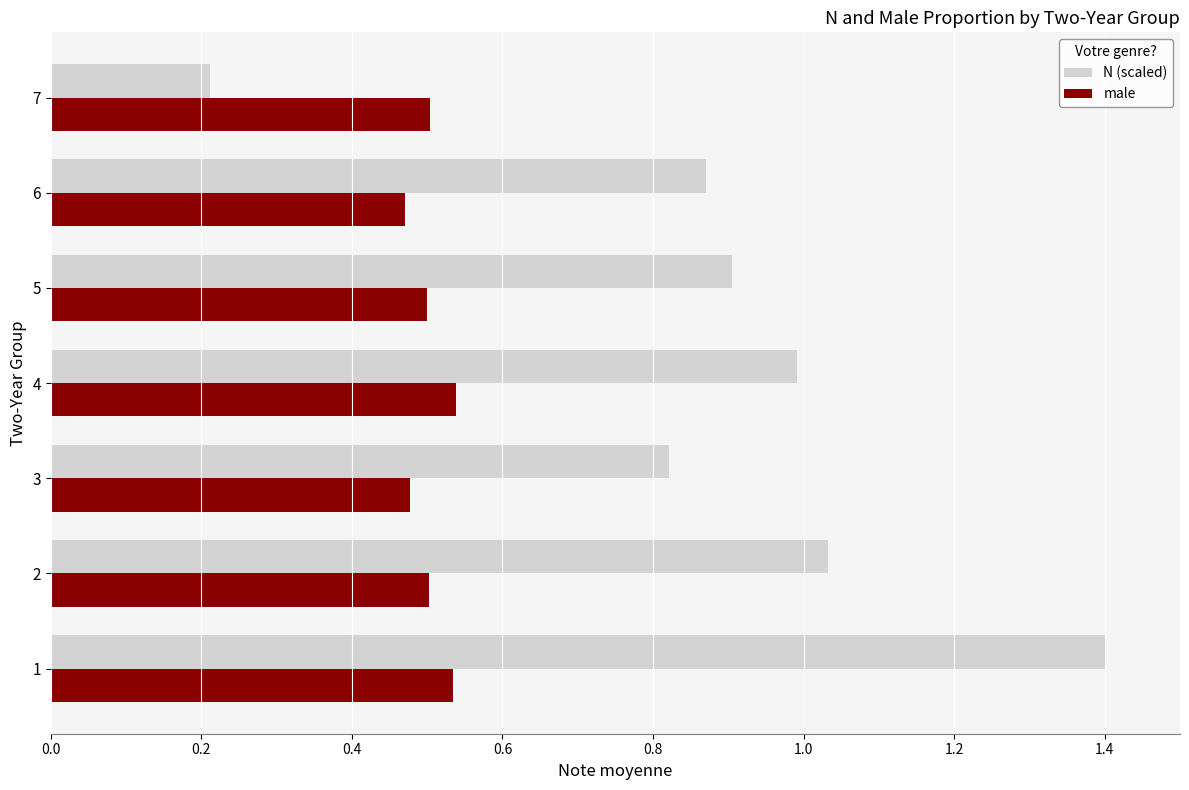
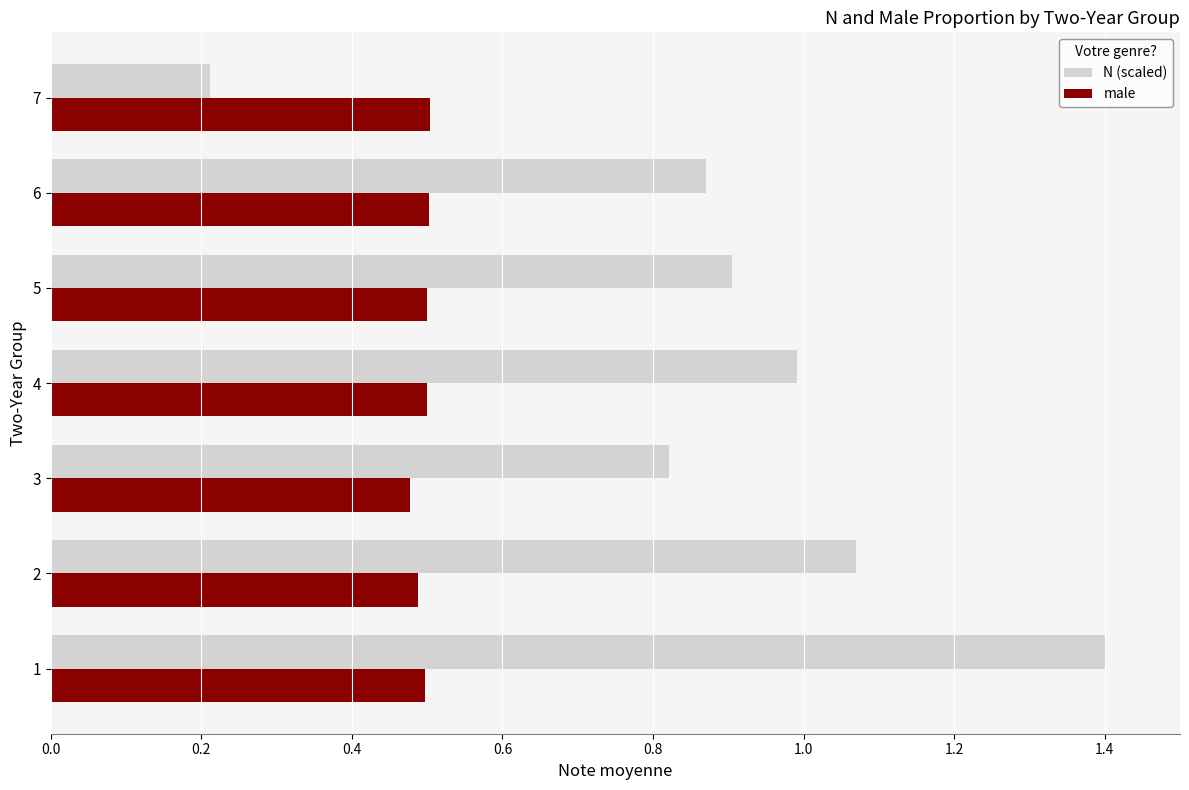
  {
    "N (scaled)": {
      "7": 0.21,
      "6": 0.87,
      "5": 0.90,
      "4": 0.99,
      "3": 0.82,
-     "2": 1.03,
+     "2": 1.07,
      "1": 1.40
    },
    "male": {
      "7": 0.50,
-     "6": 0.47,
+     "6": 0.50,
      "5": 0.50,
-     "4": 0.54,
+     "4": 0.50,
      "3": 0.48,
-     "2": 0.50,
-     "1": 0.53
+     "2": 0.49,
+     "1": 0.50
    }
  }
